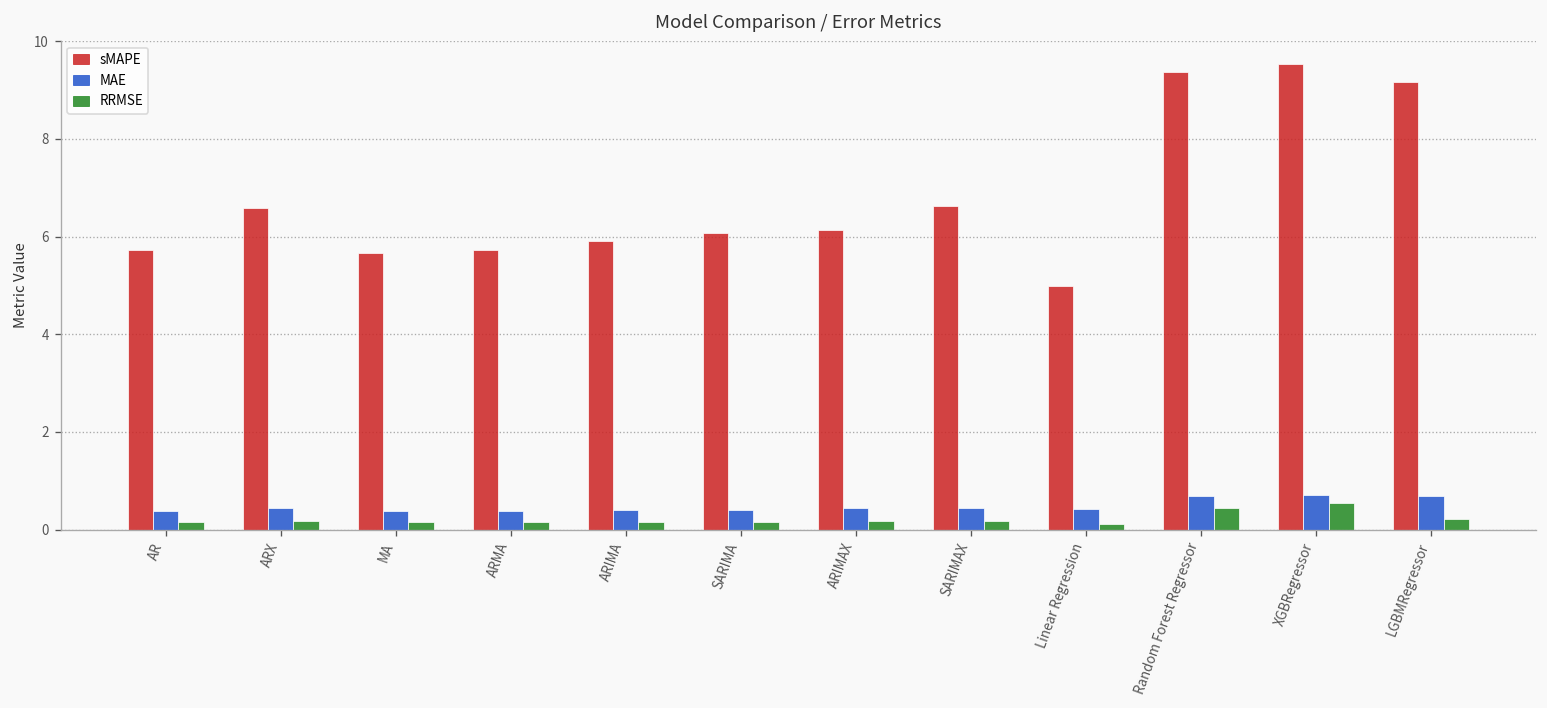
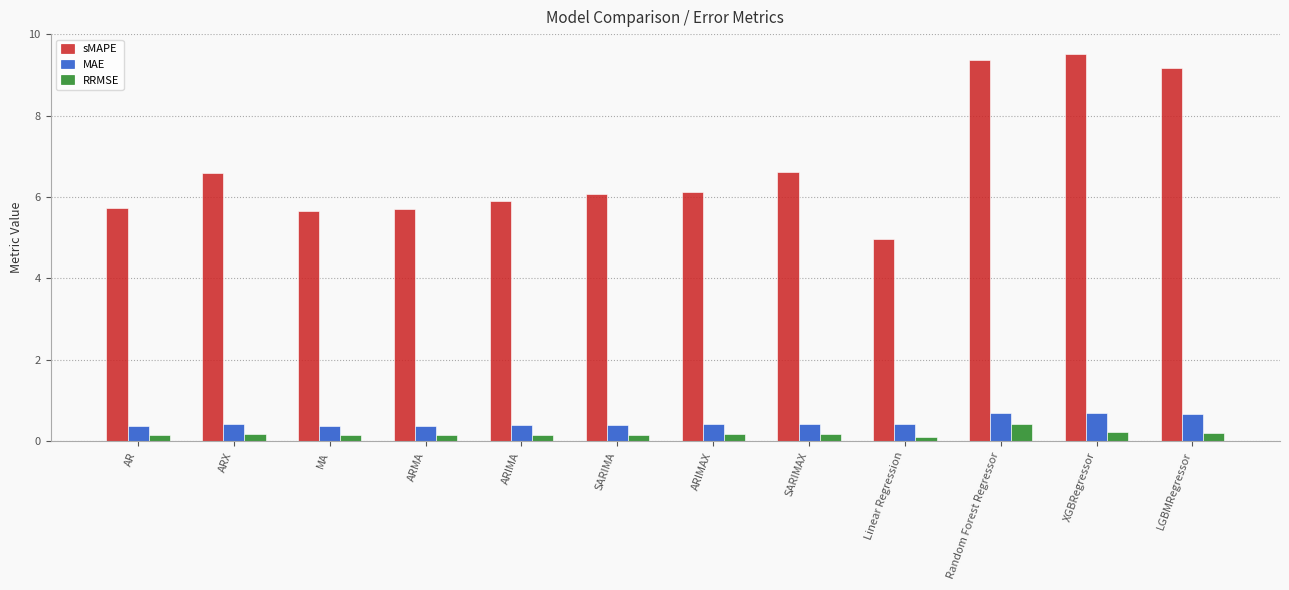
  {
    "sMAPE": {
      "AR": 5.7,
      "ARX": 6.6,
      "MA": 5.7,
      "ARMA": 5.7,
      "ARIMA": 5.9,
      "SARIMA": 6.1,
      "ARIMAX": 6.1,
      "SARIMAX": 6.6,
      "Linear Regression": 5.0,
      "Random Forest Regressor": 9.4,
      "XGBRegressor": 9.5,
      "LGBMRegressor": 9.2
    },
    "MAE": {
      "AR": 0.4,
      "ARX": 0.4,
      "MA": 0.4,
      "ARMA": 0.4,
      "ARIMA": 0.4,
      "SARIMA": 0.4,
      "ARIMAX": 0.4,
      "SARIMAX": 0.4,
      "Linear Regression": 0.4,
      "Random Forest Regressor": 0.7,
      "XGBRegressor": 0.7,
      "LGBMRegressor": 0.7
    },
    "RRMSE": {
      "AR": 0.1,
      "ARX": 0.2,
      "MA": 0.1,
      "ARMA": 0.1,
      "ARIMA": 0.2,
      "SARIMA": 0.2,
      "ARIMAX": 0.2,
      "SARIMAX": 0.2,
      "Linear Regression": 0.1,
      "Random Forest Regressor": 0.4,
-     "XGBRegressor": 0.5,
+     "XGBRegressor": 0.2,
      "LGBMRegressor": 0.2
    }
  }
